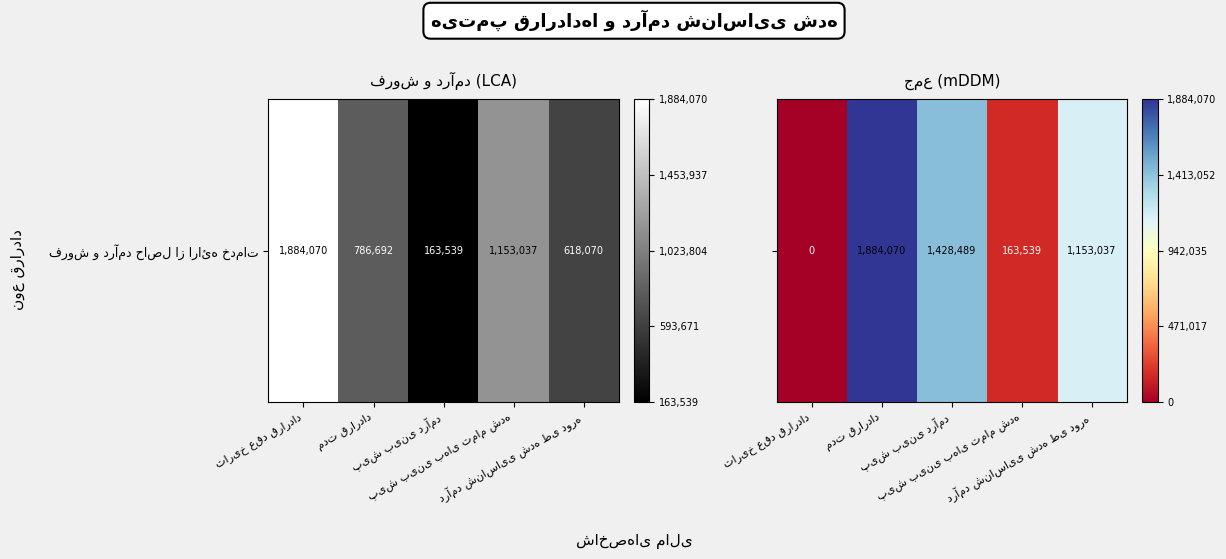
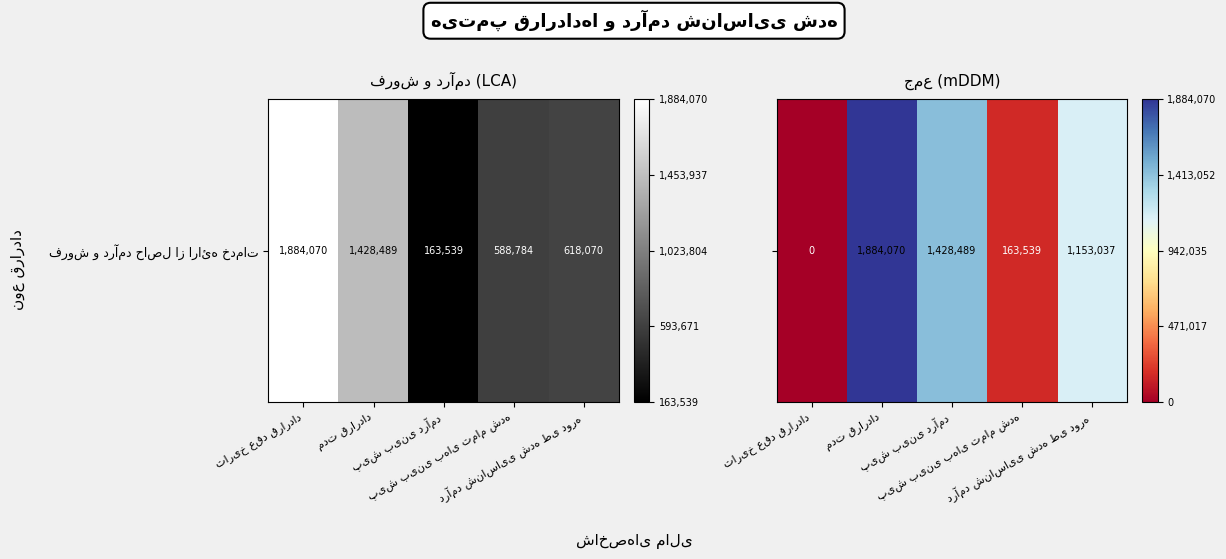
  {
    "فروش و درآمد (LCA)": {
      "فروش و درآمد حاصل از ارائه خدمات": {
        "تاریخ عقد قرارداد": "1,884,070",
-       "مدت قرارداد": "786,692",
+       "مدت قرارداد": "1,428,489",
        "پیش بینی درآمد": "163,539",
-       "پیش بینی بهای تمام شده": "1,153,037",
+       "پیش بینی بهای تمام شده": "588,784",
        "درآمد شناسایی شده طی دوره": "618,070"
      }
    }
  }
